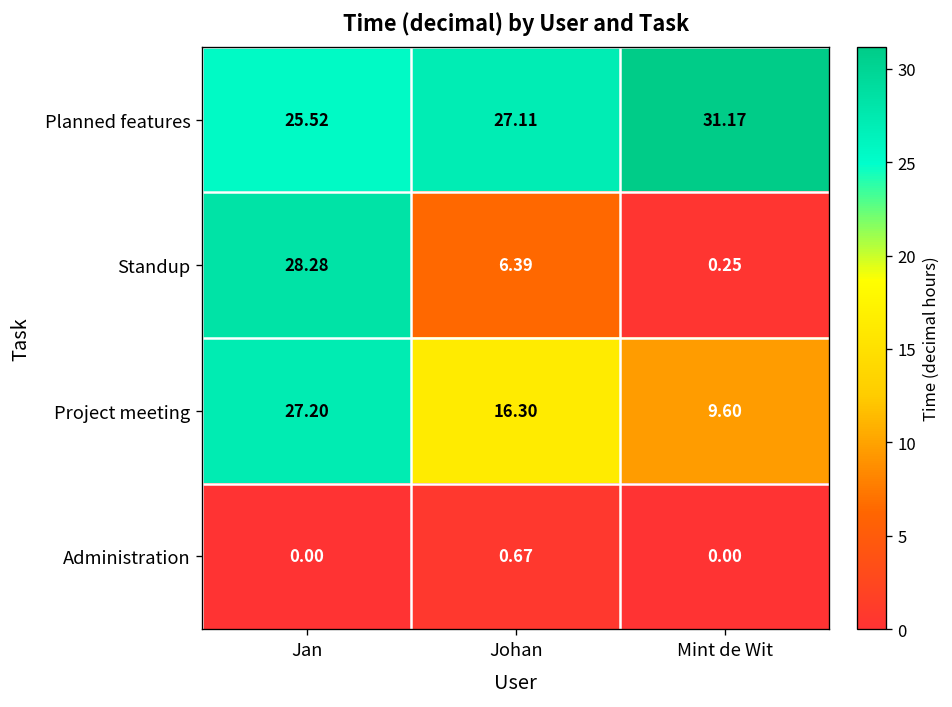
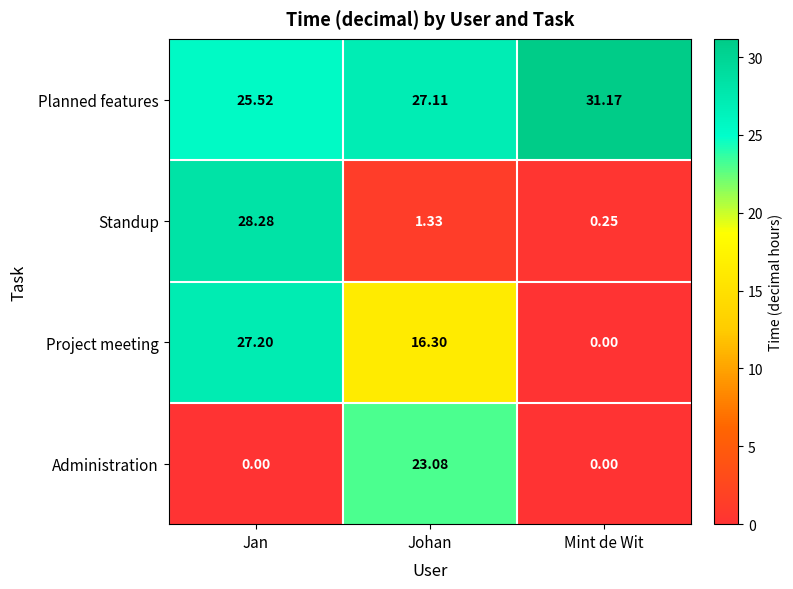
  {
    "Planned features": {
      "Jan": 25.52,
      "Johan": 27.11,
      "Mint de Wit": 31.17
    },
    "Standup": {
      "Jan": 28.28,
-     "Johan": 6.39,
+     "Johan": 1.33,
      "Mint de Wit": 0.25
    },
    "Project meeting": {
      "Jan": 27.20,
      "Johan": 16.30,
-     "Mint de Wit": 9.60
+     "Mint de Wit": 0.00
    },
    "Administration": {
      "Jan": 0.00,
-     "Johan": 0.67,
+     "Johan": 23.08,
      "Mint de Wit": 0.00
    }
  }
